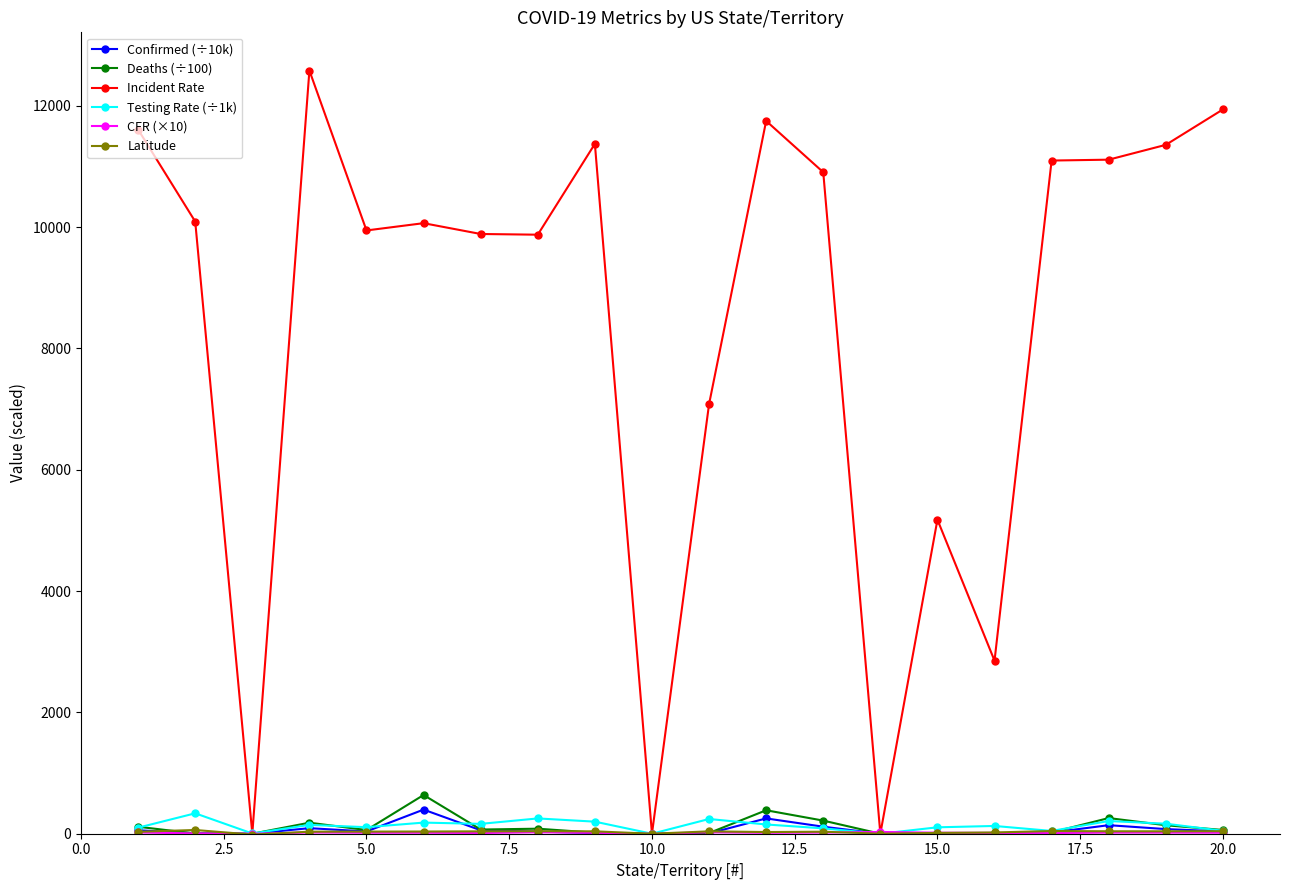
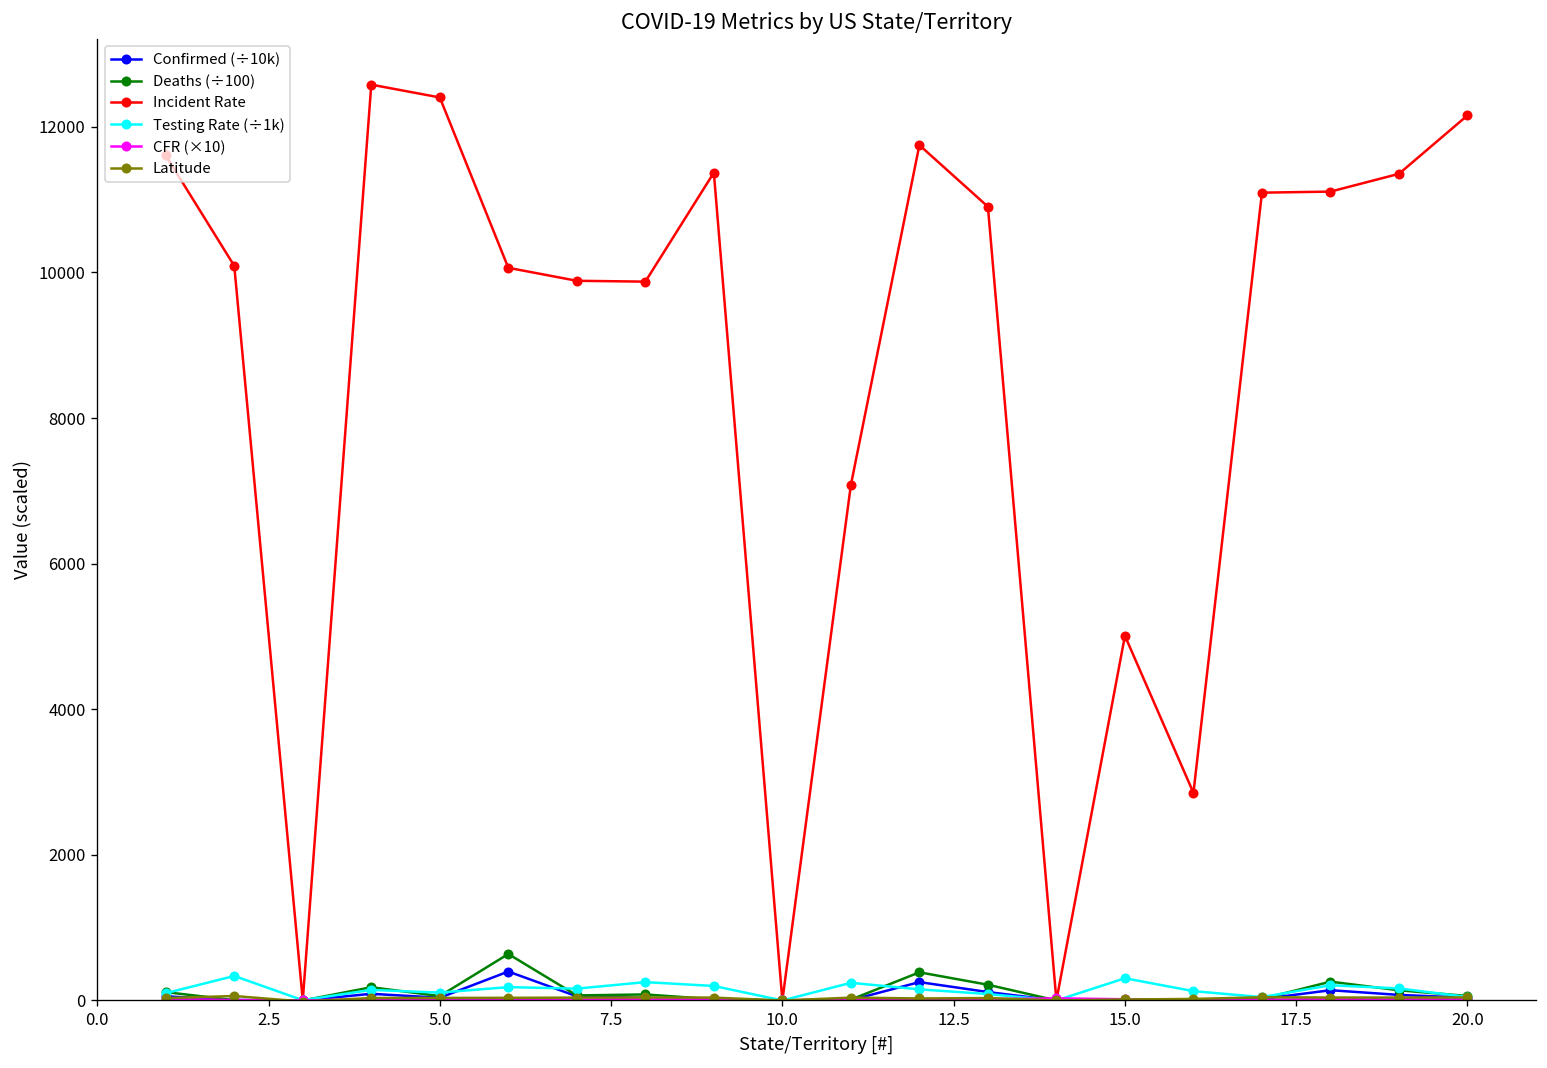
  {
    "Incident Rate": {
-     "5.0": 9900,
-     "15.0": 5200,
-     "20.0": 11900
+     "5.0": 12400,
+     "15.0": 5000,
+     "20.0": 12200
    },
    "Testing Rate (÷1k)": {
      "5.0": 100,
-     "15.0": 100
+     "15.0": 300
    }
  }
